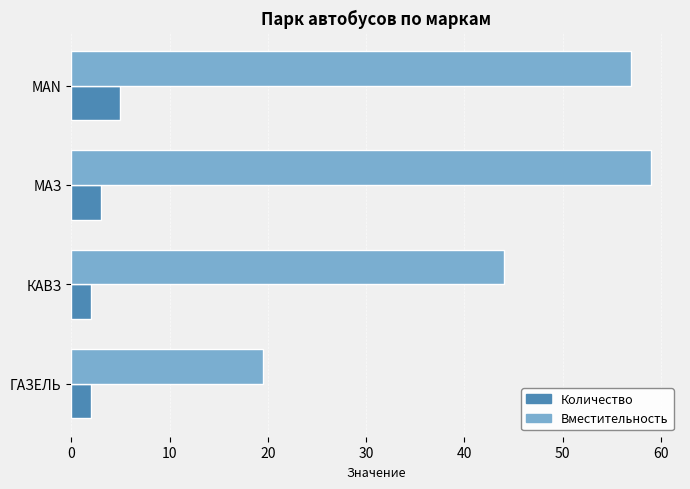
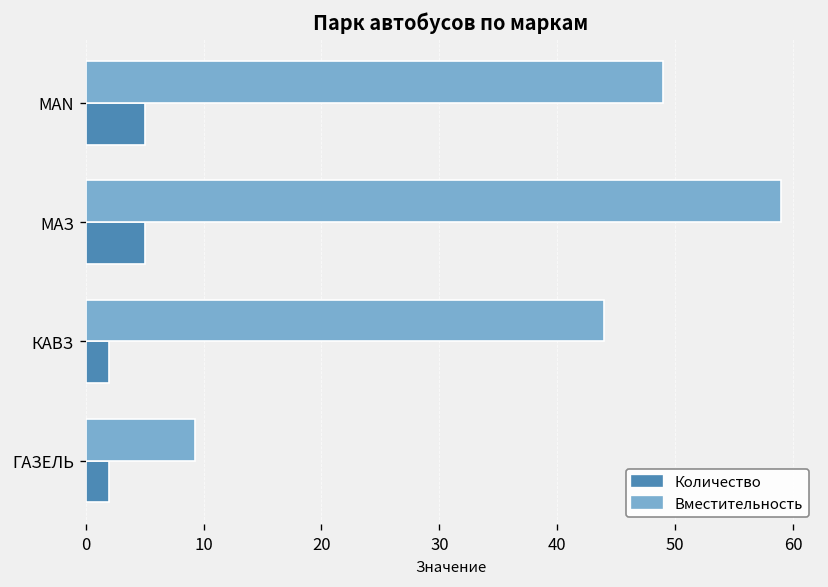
  {
    "Количество": {
      "MAN": 5,
-     "МАЗ": 3,
+     "МАЗ": 5,
      "КАВЗ": 2,
      "ГАЗЕЛЬ": 2
    },
    "Вместительность": {
-     "MAN": 57,
+     "MAN": 49,
      "МАЗ": 59,
      "КАВЗ": 44,
-     "ГАЗЕЛЬ": 20
+     "ГАЗЕЛЬ": 9
    }
  }
